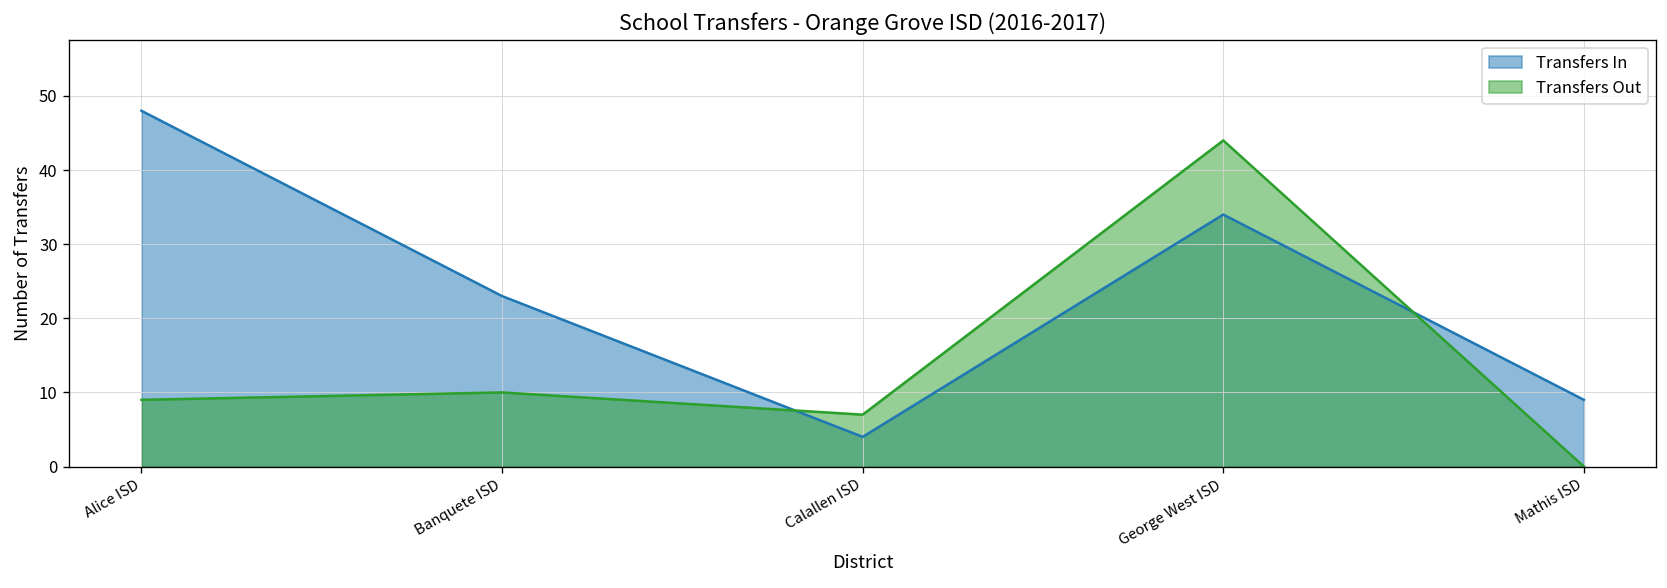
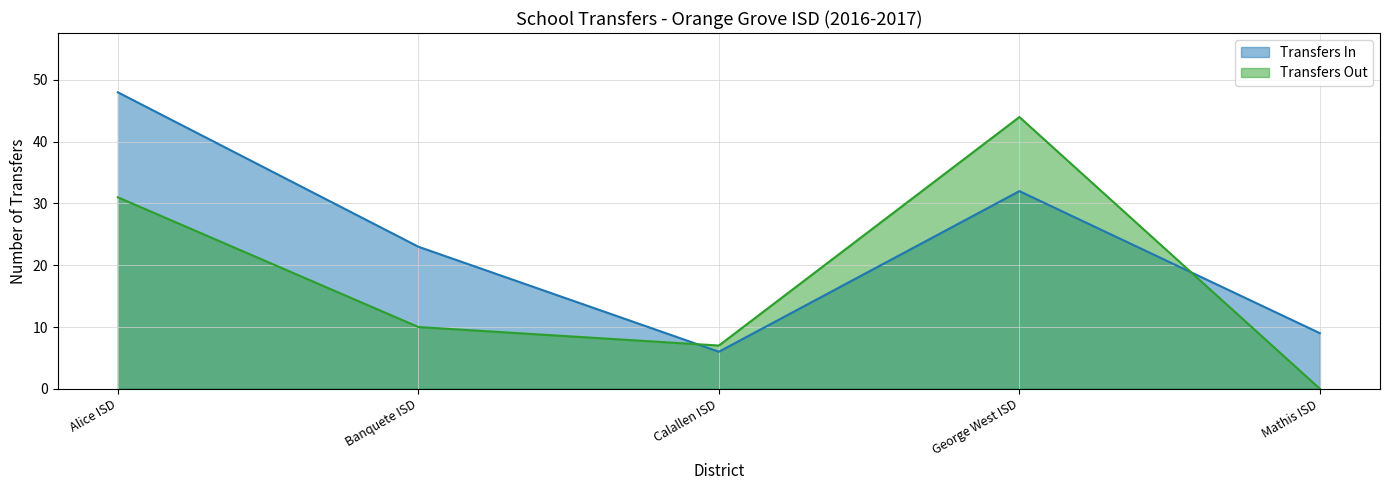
  {
    "Transfers In": {
      "Alice ISD": 48,
      "Banquete ISD": 23,
-     "Calallen ISD": 4,
-     "George West ISD": 34,
+     "Calallen ISD": 6,
+     "George West ISD": 32,
      "Mathis ISD": 9
    },
    "Transfers Out": {
-     "Alice ISD": 9,
+     "Alice ISD": 31,
      "Banquete ISD": 10,
      "Calallen ISD": 7,
      "George West ISD": 44,
      "Mathis ISD": 0
    }
  }
